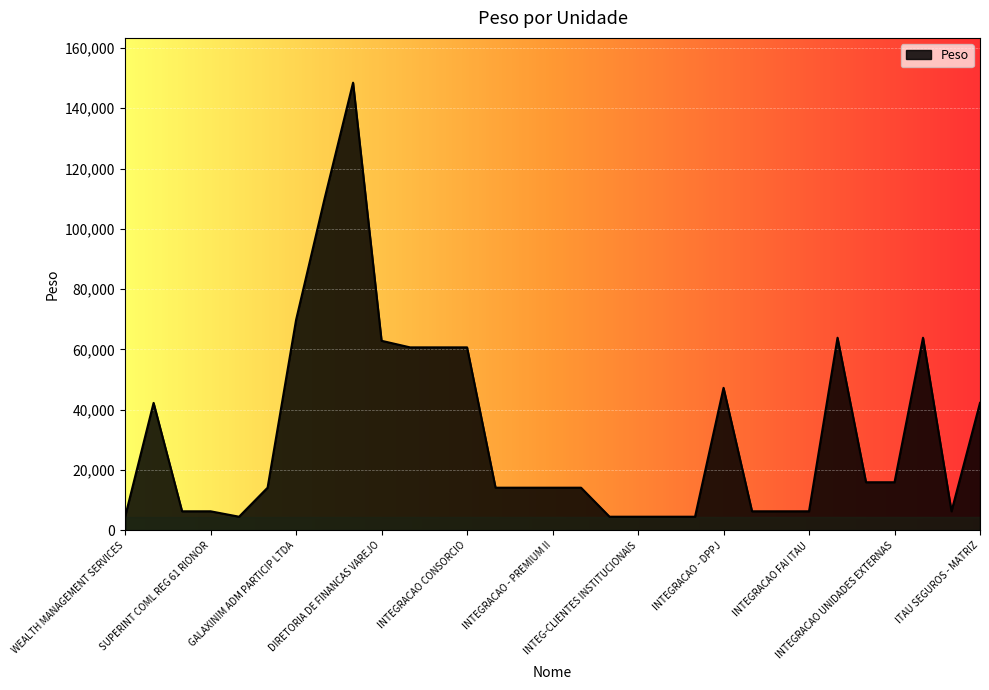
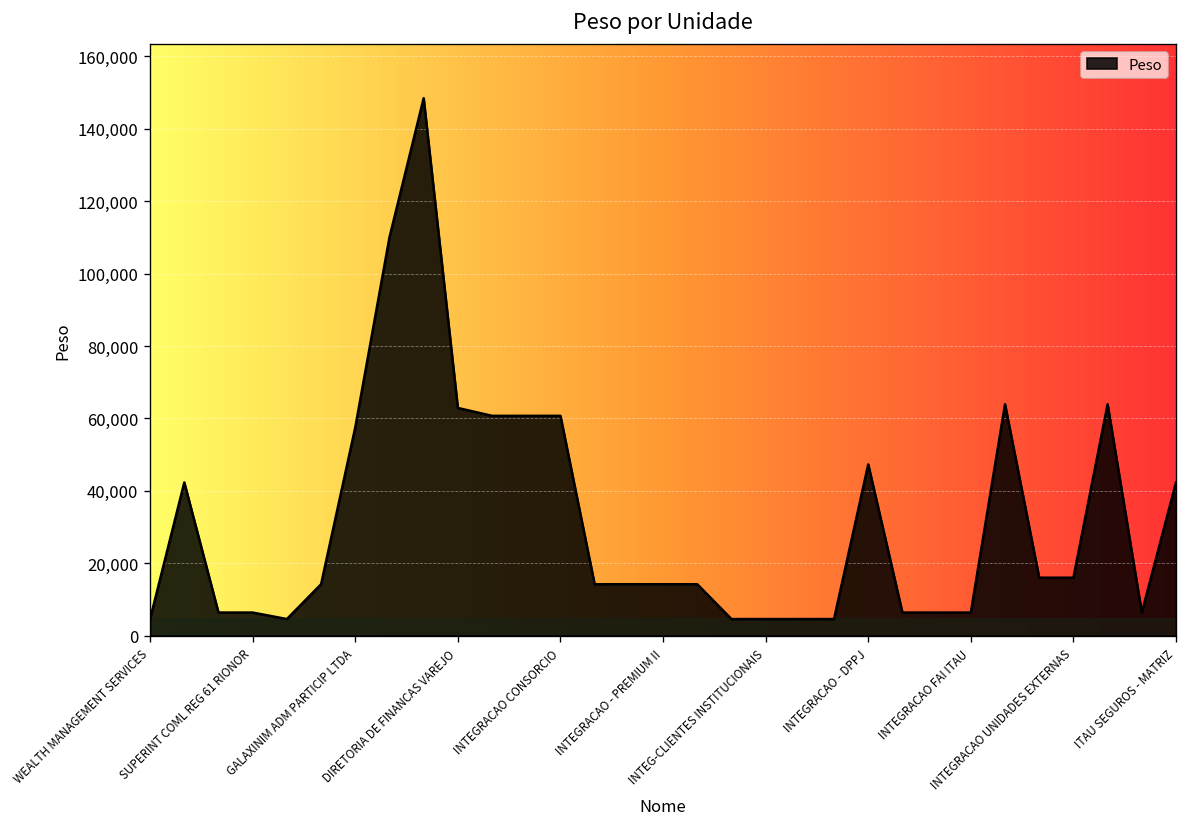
  {
    "WEALTH MANAGEMENT SERVICES": "5,000",
    "SUPERINT COML REG 61 RIONOR": "6,000",
-   "GALAXINIM ADM PARTICIP LTDA": "70,000",
+   "GALAXINIM ADM PARTICIP LTDA": "58,000",
    "DIRETORIA DE FINANCAS VAREJO": "63,000",
    "INTEGRACAO CONSORCIO": "61,000",
    "INTEGRACAO - PREMIUM II": "14,000",
    "INTEG-CLIENTES INSTITUCIONAIS": "5,000",
    "INTEGRACAO - DPPJ": "47,000",
    "INTEGRACAO FAI ITAU": "6,000",
    "INTEGRACAO UNIDADES EXTERNAS": "16,000",
    "ITAU SEGUROS - MATRIZ": "42,000"
  }
